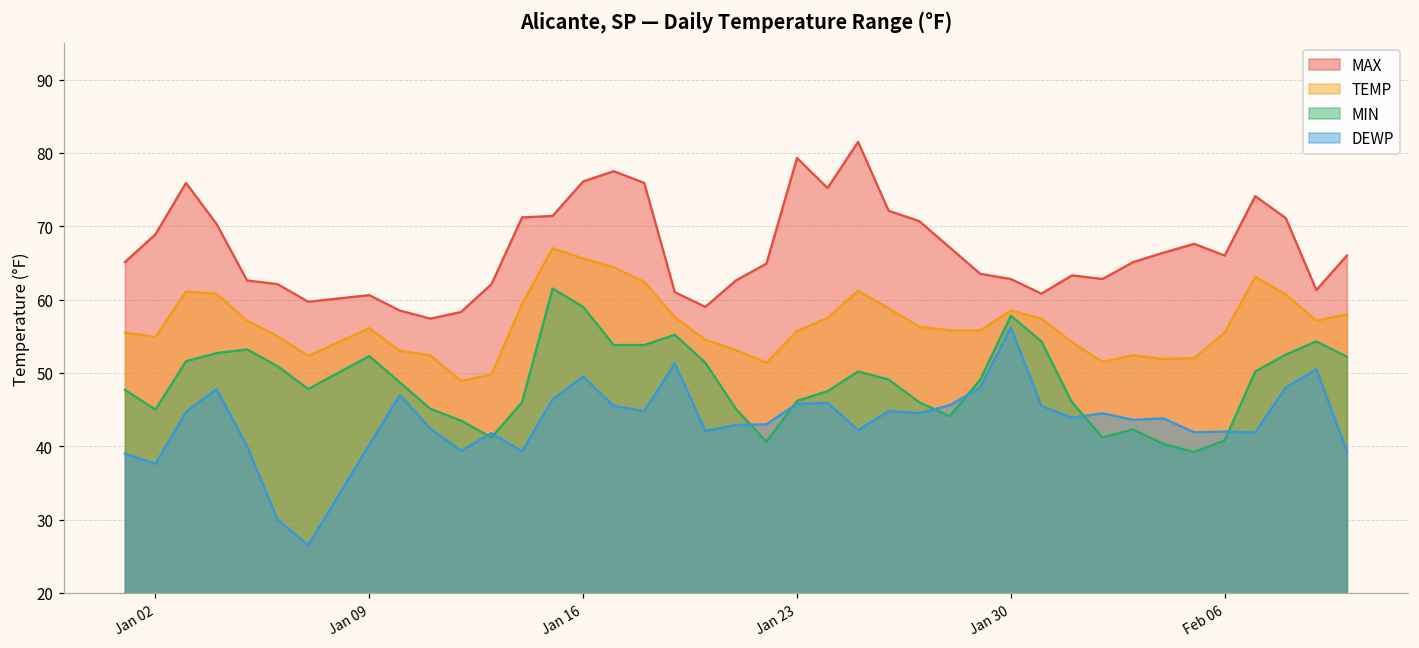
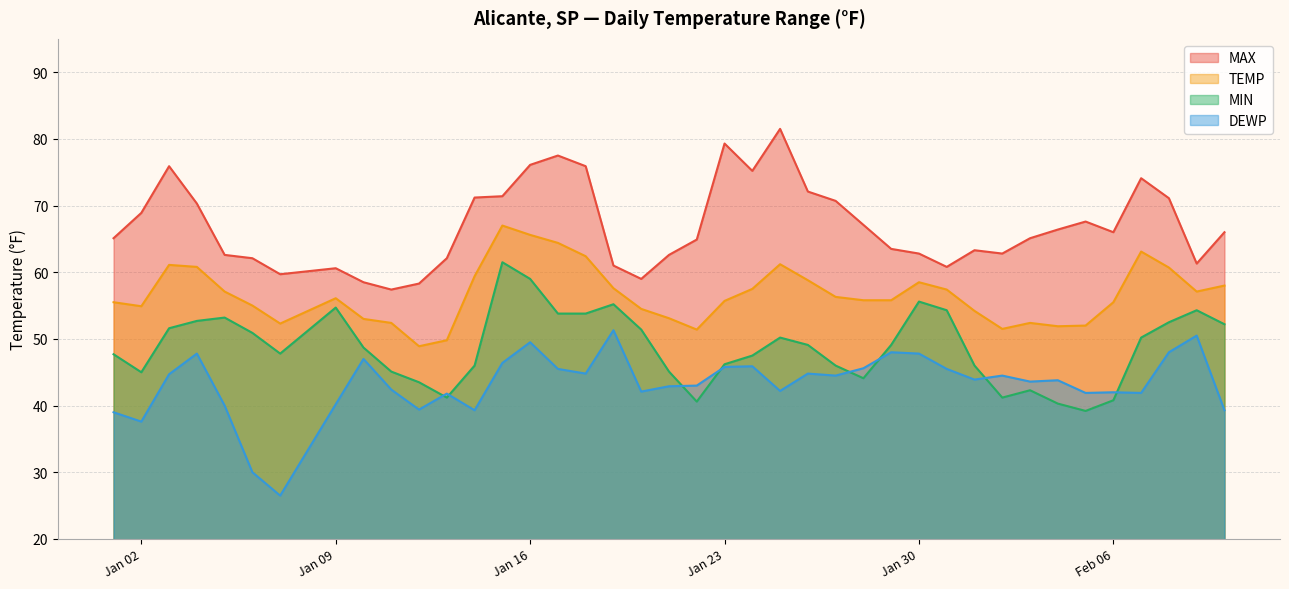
  {
    "MAX": {
      "Jan 02": 69,
      "Jan 09": 61,
      "Jan 16": 76,
      "Jan 23": 79,
      "Jan 30": 63,
      "Feb 06": 66
    },
    "TEMP": {
      "Jan 02": 55,
      "Jan 09": 56,
      "Jan 16": 66,
      "Jan 23": 56,
      "Jan 30": 59,
      "Feb 06": 56
    },
    "MIN": {
      "Jan 02": 45,
-     "Jan 09": 52,
+     "Jan 09": 55,
      "Jan 16": 59,
      "Jan 23": 46,
-     "Jan 30": 58,
+     "Jan 30": 56,
      "Feb 06": 41
    },
    "DEWP": {
      "Jan 02": 38,
      "Jan 09": 40,
      "Jan 16": 50,
      "Jan 23": 46,
-     "Jan 30": 56,
+     "Jan 30": 48,
      "Feb 06": 42
    }
  }
